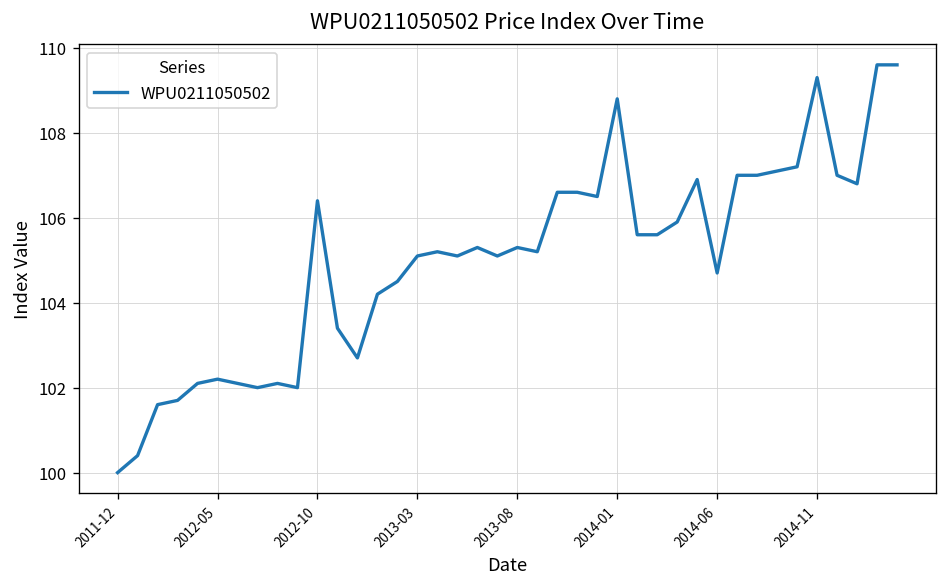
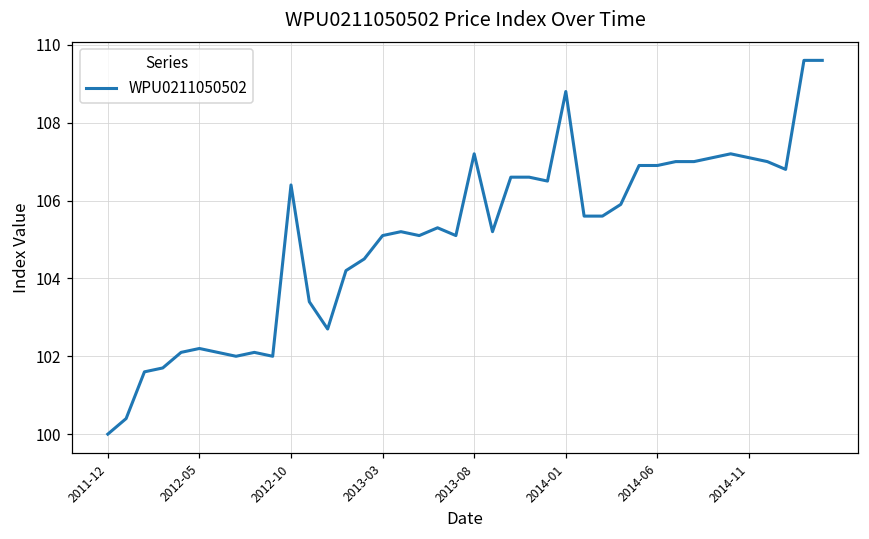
  {
    "2011-12": 100.0,
    "2012-05": 102.2,
    "2012-10": 106.4,
    "2013-03": 105.1,
-   "2013-08": 105.3,
+   "2013-08": 107.2,
    "2014-01": 108.8,
-   "2014-06": 104.7,
-   "2014-11": 109.3
+   "2014-06": 106.9,
+   "2014-11": 107.1
  }
